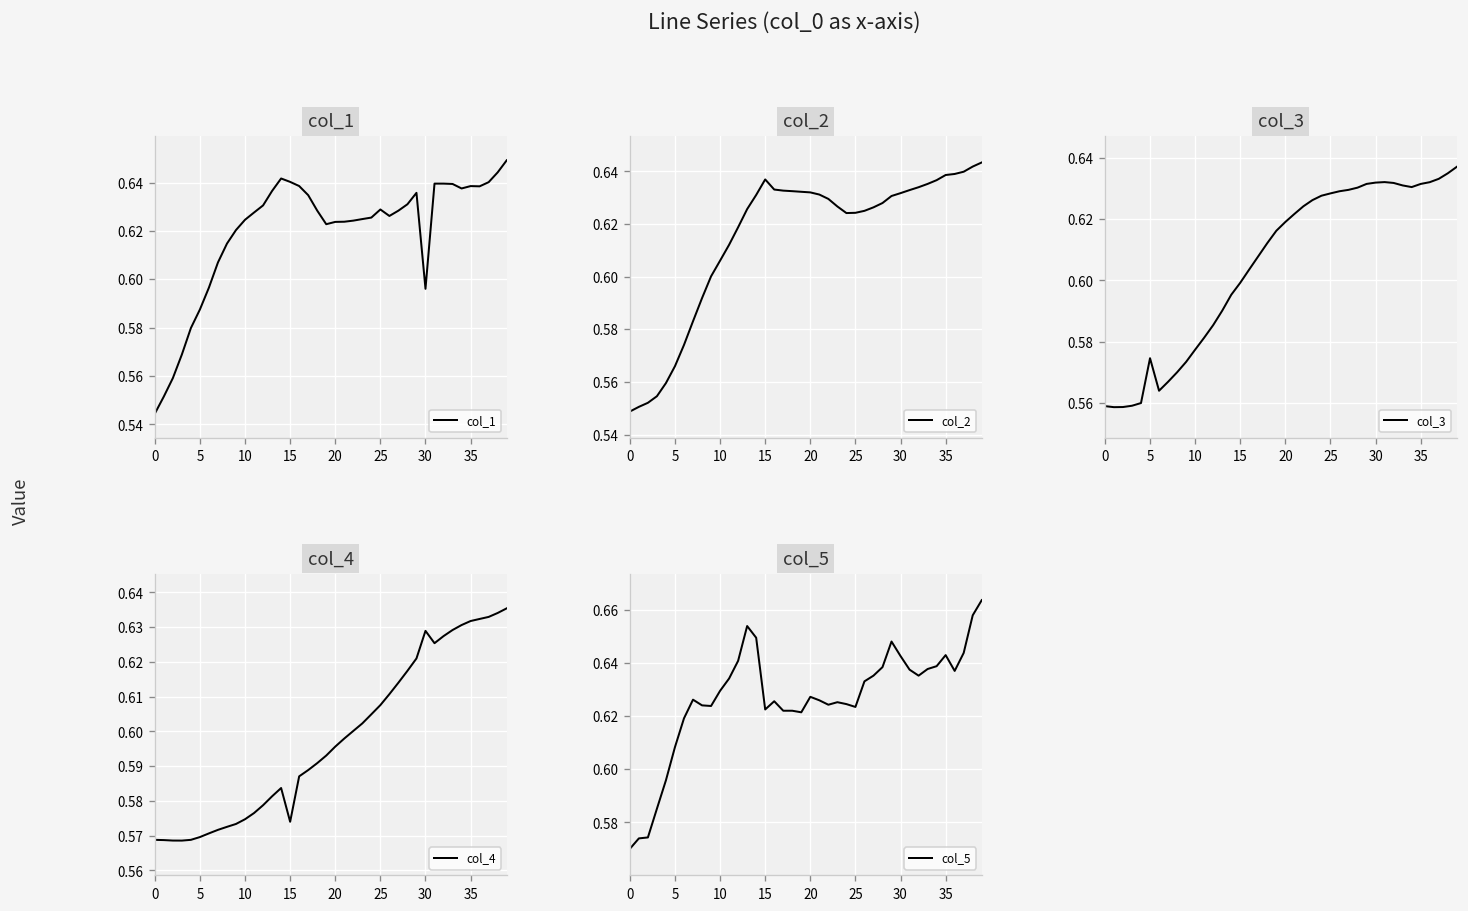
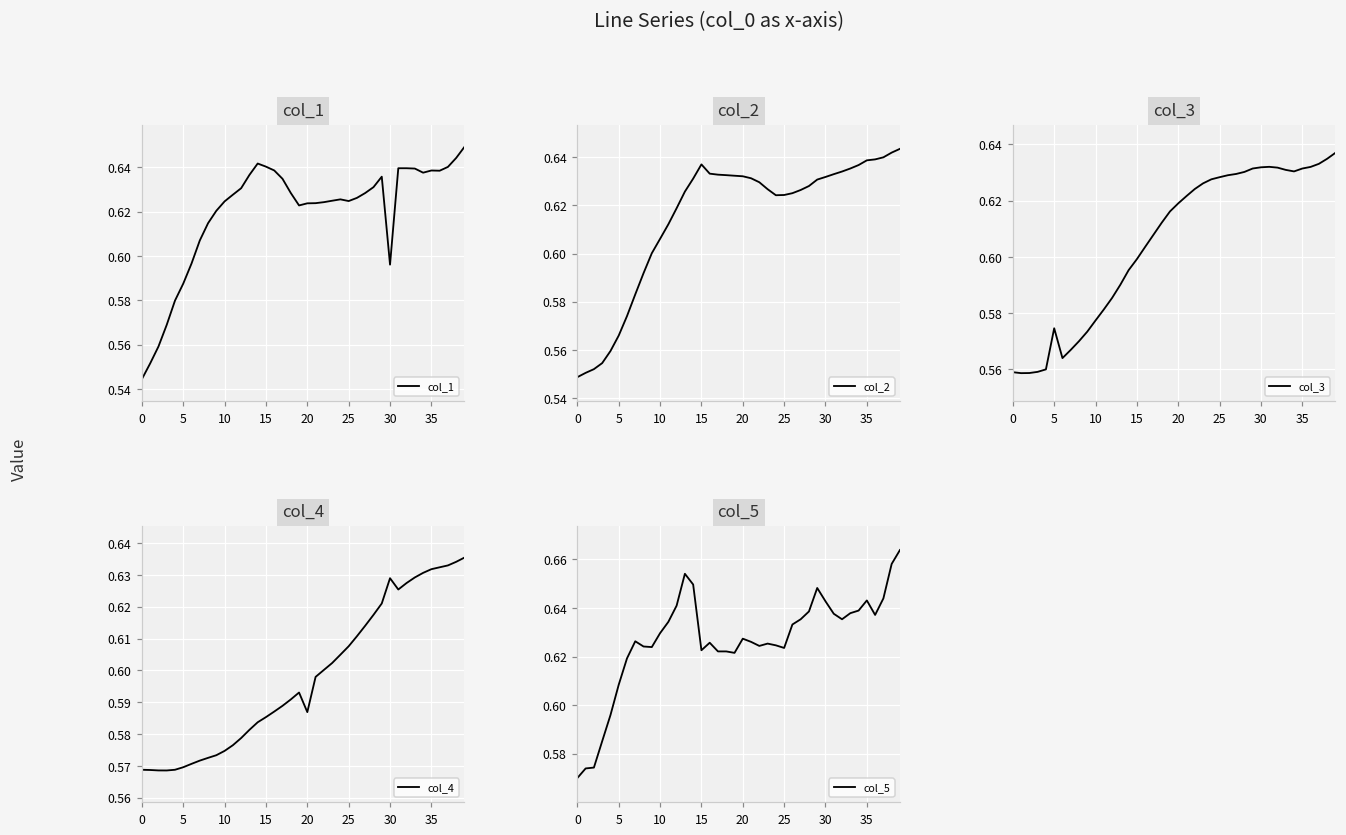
  {
    "col_1": {
      "0": 0.544,
      "5": 0.588,
      "10": 0.625,
      "15": 0.640,
      "20": 0.624,
-     "25": 0.629,
+     "25": 0.625,
      "30": 0.596,
      "35": 0.639
    },
    "col_2": {
      "0": 0.549,
      "5": 0.566,
      "10": 0.606,
      "15": 0.637,
      "20": 0.632,
      "25": 0.624,
      "30": 0.632,
      "35": 0.639
    },
    "col_3": {
      "0": 0.559,
      "5": 0.575,
      "10": 0.577,
      "15": 0.599,
      "20": 0.619,
      "25": 0.628,
      "30": 0.632,
      "35": 0.631
    },
    "col_4": {
      "0": 0.569,
      "5": 0.570,
      "10": 0.575,
-     "15": 0.574,
-     "20": 0.596,
+     "15": 0.585,
+     "20": 0.587,
      "25": 0.608,
      "30": 0.629,
      "35": 0.632
    },
    "col_5": {
      "0": 0.570,
      "5": 0.608,
      "10": 0.630,
      "15": 0.623,
      "20": 0.627,
      "25": 0.624,
      "30": 0.643,
      "35": 0.643
    }
  }
